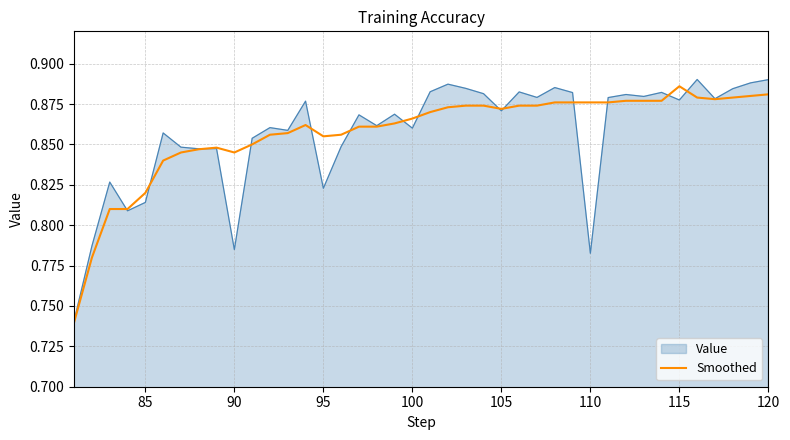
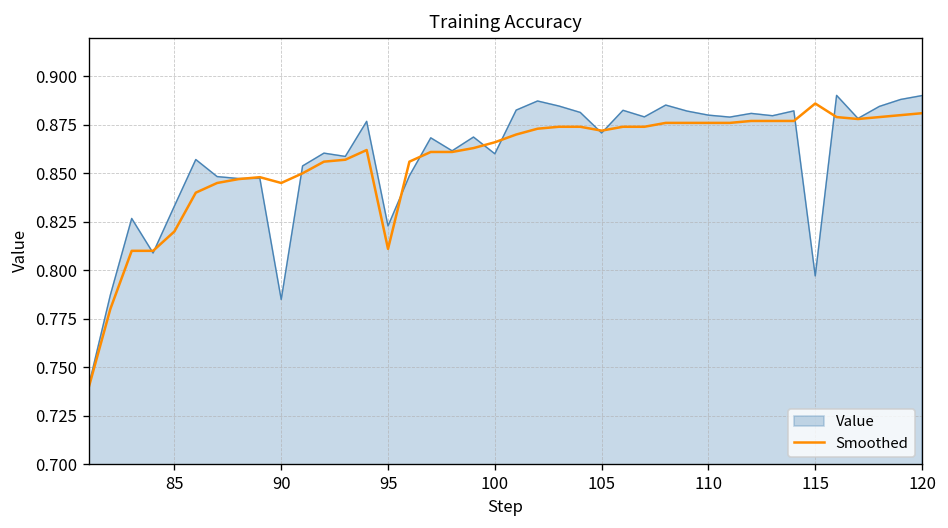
  {
    "Value": {
-     "85": 0.814,
+     "85": 0.833,
      "90": 0.785,
      "95": 0.823,
      "100": 0.860,
-     "110": 0.783,
-     "115": 0.877,
+     "110": 0.880,
+     "115": 0.797,
      "120": 0.890
    },
    "Smoothed": {
      "85": 0.820,
      "90": 0.845,
-     "95": 0.855,
+     "95": 0.811,
      "100": 0.866,
      "110": 0.876,
      "115": 0.886,
      "120": 0.881
    }
  }
